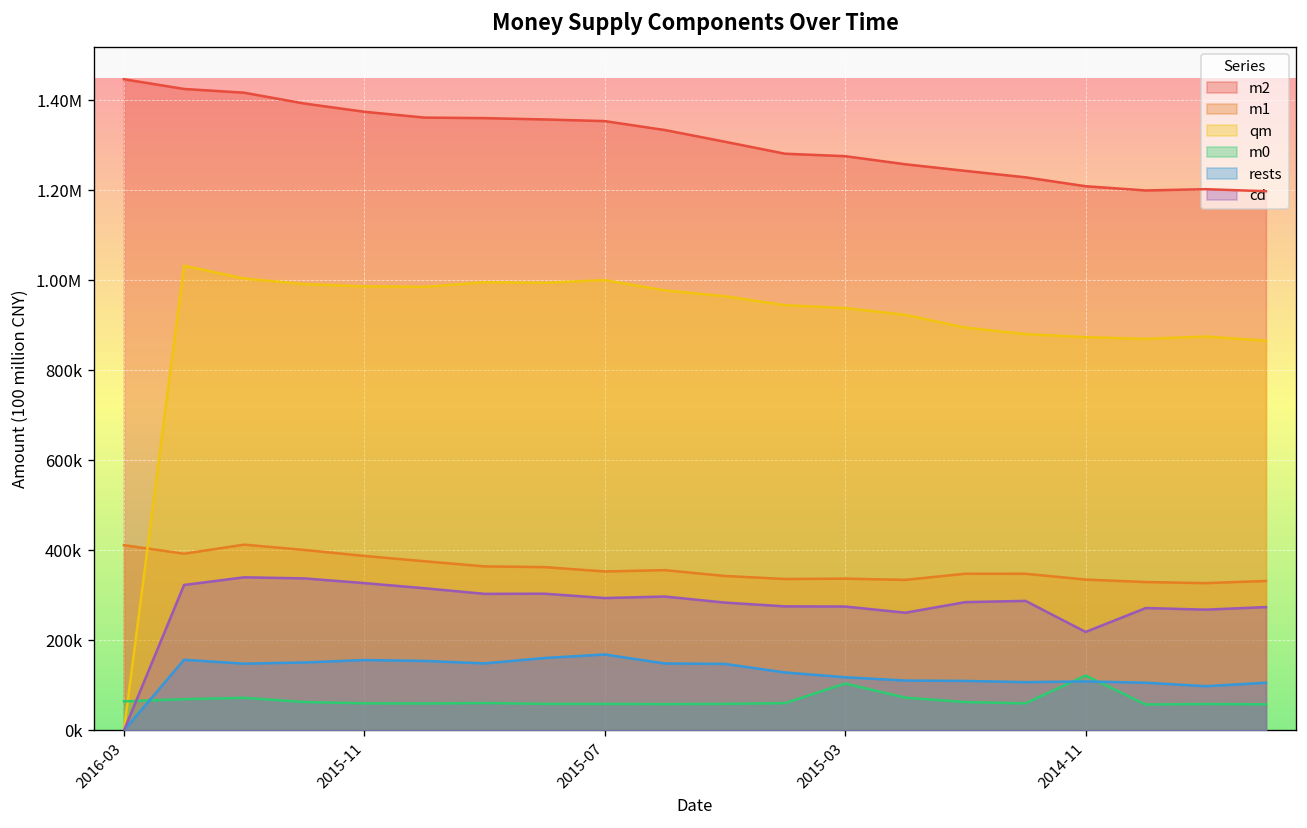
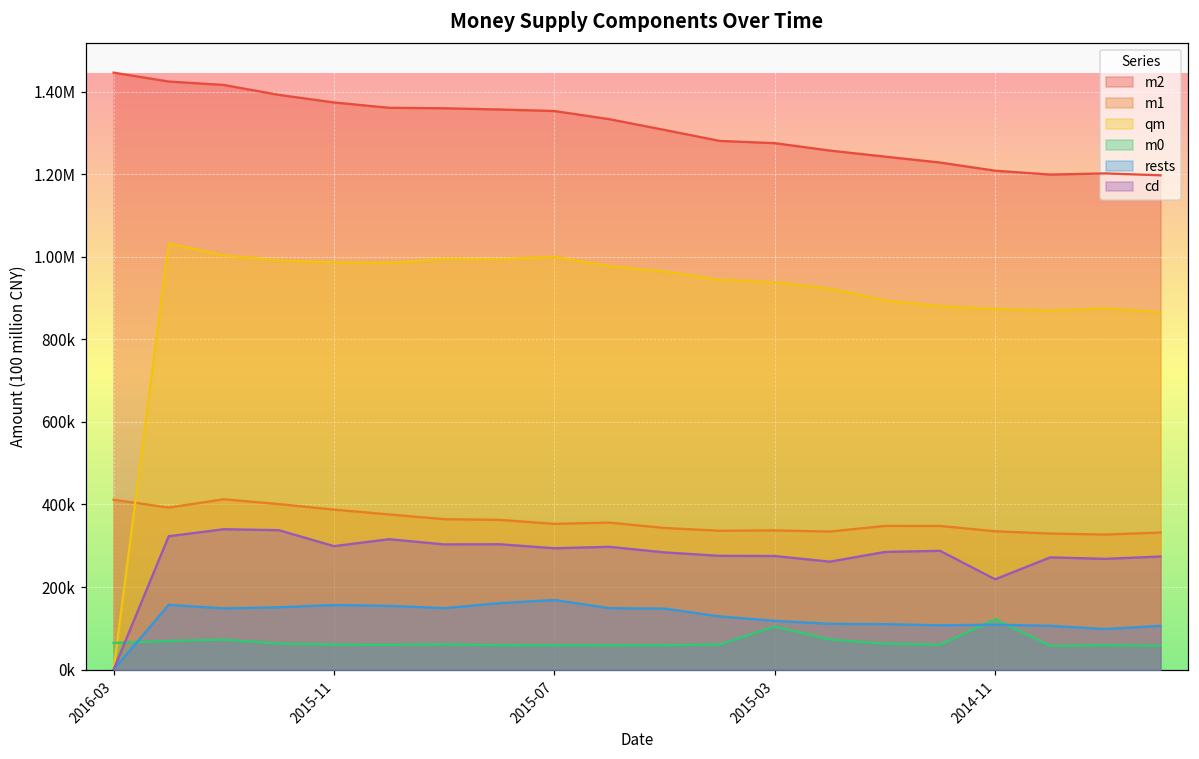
  {
    "m0": {
      "2016-03": 60000,
      "2015-11": 60000,
      "2015-07": 60000,
      "2015-03": 100000,
      "2014-11": 120000
    },
    "rests": {
      "2015-11": 160000,
      "2015-07": 170000,
      "2015-03": 120000,
      "2014-11": 110000
    },
    "cd": {
-     "2015-11": 330000,
+     "2015-11": 300000,
      "2015-07": 290000,
      "2015-03": 280000,
      "2014-11": 220000
    }
  }
